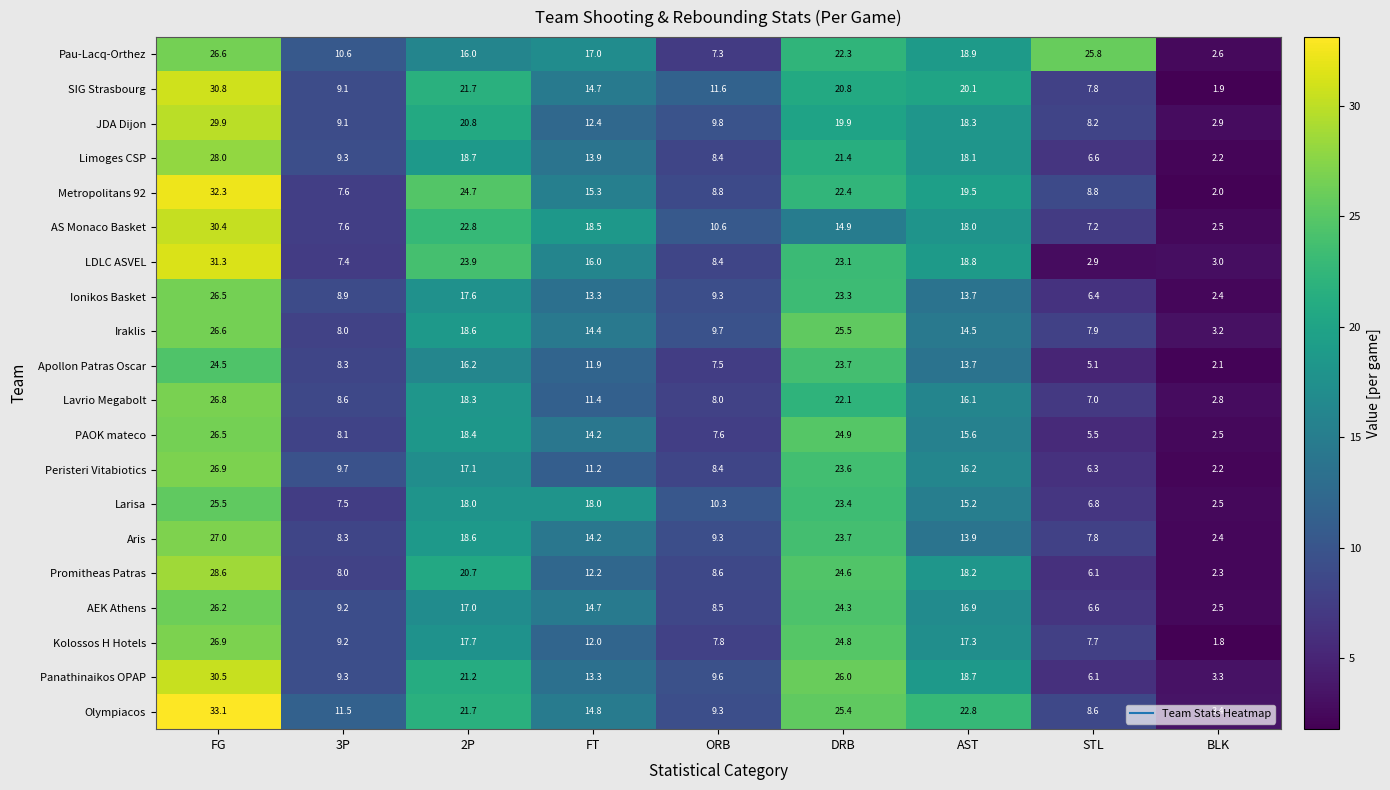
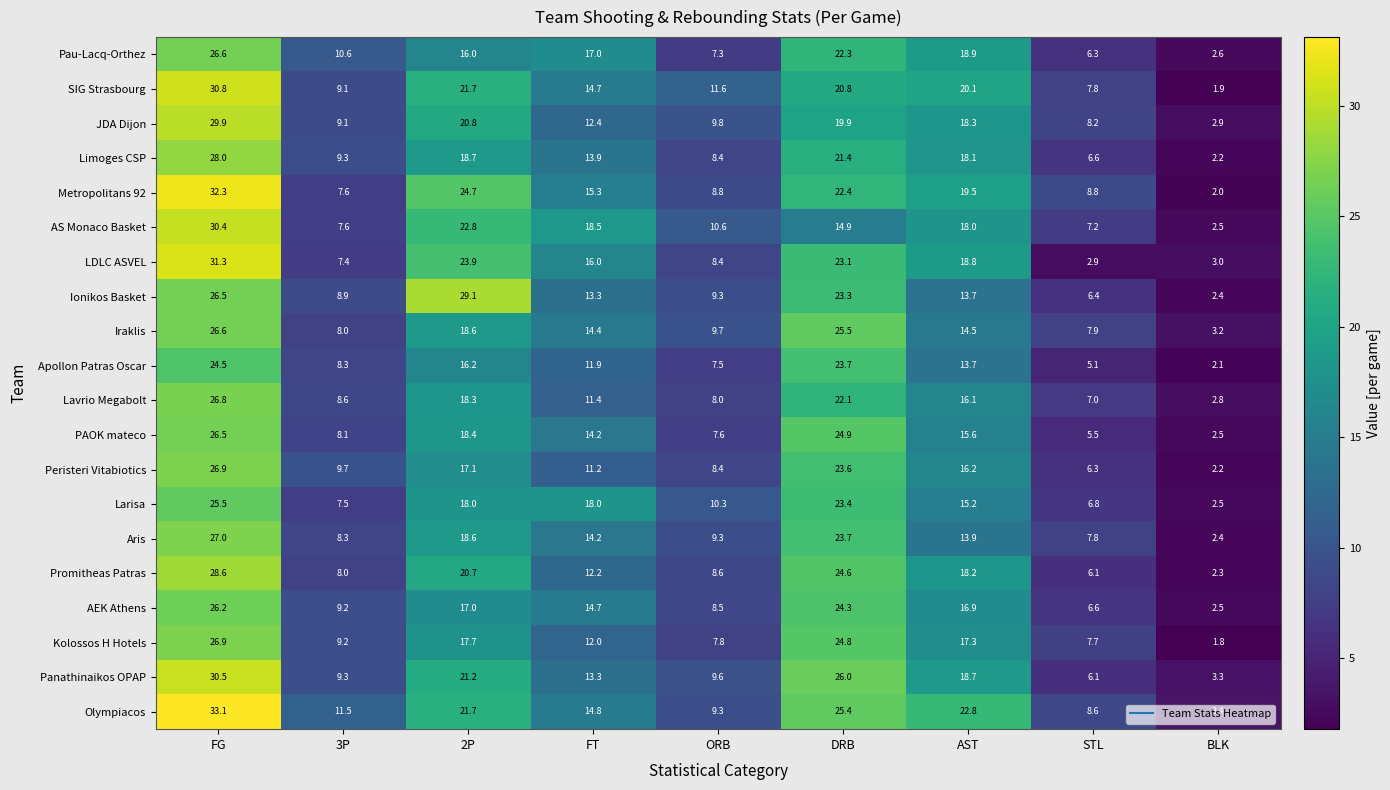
  {
    "Pau-Lacq-Orthez": {
      "FG": 26.6,
      "3P": 10.6,
      "2P": 16.0,
      "FT": 17.0,
      "ORB": 7.3,
      "DRB": 22.3,
      "AST": 18.9,
-     "STL": 25.8,
+     "STL": 6.3,
      "BLK": 2.6
    },
    "SIG Strasbourg": {
      "FG": 30.8,
      "3P": 9.1,
      "2P": 21.7,
      "FT": 14.7,
      "ORB": 11.6,
      "DRB": 20.8,
      "AST": 20.1,
      "STL": 7.8,
      "BLK": 1.9
    },
    "JDA Dijon": {
      "FG": 29.9,
      "3P": 9.1,
      "2P": 20.8,
      "FT": 12.4,
      "ORB": 9.8,
      "DRB": 19.9,
      "AST": 18.3,
      "STL": 8.2,
      "BLK": 2.9
    },
    "Limoges CSP": {
      "FG": 28.0,
      "3P": 9.3,
      "2P": 18.7,
      "FT": 13.9,
      "ORB": 8.4,
      "DRB": 21.4,
      "AST": 18.1,
      "STL": 6.6,
      "BLK": 2.2
    },
    "Metropolitans 92": {
      "FG": 32.3,
      "3P": 7.6,
      "2P": 24.7,
      "FT": 15.3,
      "ORB": 8.8,
      "DRB": 22.4,
      "AST": 19.5,
      "STL": 8.8,
      "BLK": 2.0
    },
    "AS Monaco Basket": {
      "FG": 30.4,
      "3P": 7.6,
      "2P": 22.8,
      "FT": 18.5,
      "ORB": 10.6,
      "DRB": 14.9,
      "AST": 18.0,
      "STL": 7.2,
      "BLK": 2.5
    },
    "LDLC ASVEL": {
      "FG": 31.3,
      "3P": 7.4,
      "2P": 23.9,
      "FT": 16.0,
      "ORB": 8.4,
      "DRB": 23.1,
      "AST": 18.8,
      "STL": 2.9,
      "BLK": 3.0
    },
    "Ionikos Basket": {
      "FG": 26.5,
      "3P": 8.9,
-     "2P": 17.6,
+     "2P": 29.1,
      "FT": 13.3,
      "ORB": 9.3,
      "DRB": 23.3,
      "AST": 13.7,
      "STL": 6.4,
      "BLK": 2.4
    },
    "Iraklis": {
      "FG": 26.6,
      "3P": 8.0,
      "2P": 18.6,
      "FT": 14.4,
      "ORB": 9.7,
      "DRB": 25.5,
      "AST": 14.5,
      "STL": 7.9,
      "BLK": 3.2
    },
    "Apollon Patras Oscar": {
      "FG": 24.5,
      "3P": 8.3,
      "2P": 16.2,
      "FT": 11.9,
      "ORB": 7.5,
      "DRB": 23.7,
      "AST": 13.7,
      "STL": 5.1,
      "BLK": 2.1
    },
    "Lavrio Megabolt": {
      "FG": 26.8,
      "3P": 8.6,
      "2P": 18.3,
      "FT": 11.4,
      "ORB": 8.0,
      "DRB": 22.1,
      "AST": 16.1,
      "STL": 7.0,
      "BLK": 2.8
    },
    "PAOK mateco": {
      "FG": 26.5,
      "3P": 8.1,
      "2P": 18.4,
      "FT": 14.2,
      "ORB": 7.6,
      "DRB": 24.9,
      "AST": 15.6,
      "STL": 5.5,
      "BLK": 2.5
    },
    "Peristeri Vitabiotics": {
      "FG": 26.9,
      "3P": 9.7,
      "2P": 17.1,
      "FT": 11.2,
      "ORB": 8.4,
      "DRB": 23.6,
      "AST": 16.2,
      "STL": 6.3,
      "BLK": 2.2
    },
    "Larisa": {
      "FG": 25.5,
      "3P": 7.5,
      "2P": 18.0,
      "FT": 18.0,
      "ORB": 10.3,
      "DRB": 23.4,
      "AST": 15.2,
      "STL": 6.8,
      "BLK": 2.5
    },
    "Aris": {
      "FG": 27.0,
      "3P": 8.3,
      "2P": 18.6,
      "FT": 14.2,
      "ORB": 9.3,
      "DRB": 23.7,
      "AST": 13.9,
      "STL": 7.8,
      "BLK": 2.4
    },
    "Promitheas Patras": {
      "FG": 28.6,
      "3P": 8.0,
      "2P": 20.7,
      "FT": 12.2,
      "ORB": 8.6,
      "DRB": 24.6,
      "AST": 18.2,
      "STL": 6.1,
      "BLK": 2.3
    },
    "AEK Athens": {
      "FG": 26.2,
      "3P": 9.2,
      "2P": 17.0,
      "FT": 14.7,
      "ORB": 8.5,
      "DRB": 24.3,
      "AST": 16.9,
      "STL": 6.6,
      "BLK": 2.5
    },
    "Kolossos H Hotels": {
      "FG": 26.9,
      "3P": 9.2,
      "2P": 17.7,
      "FT": 12.0,
      "ORB": 7.8,
      "DRB": 24.8,
      "AST": 17.3,
      "STL": 7.7,
      "BLK": 1.8
    },
    "Panathinaikos OPAP": {
      "FG": 30.5,
      "3P": 9.3,
      "2P": 21.2,
      "FT": 13.3,
      "ORB": 9.6,
      "DRB": 26.0,
      "AST": 18.7,
      "STL": 6.1,
      "BLK": 3.3
    },
    "Olympiacos": {
      "FG": 33.1,
      "3P": 11.5,
      "2P": 21.7,
      "FT": 14.8,
      "ORB": 9.3,
      "DRB": 25.4,
      "AST": 22.8,
      "STL": 8.6
    }
  }
